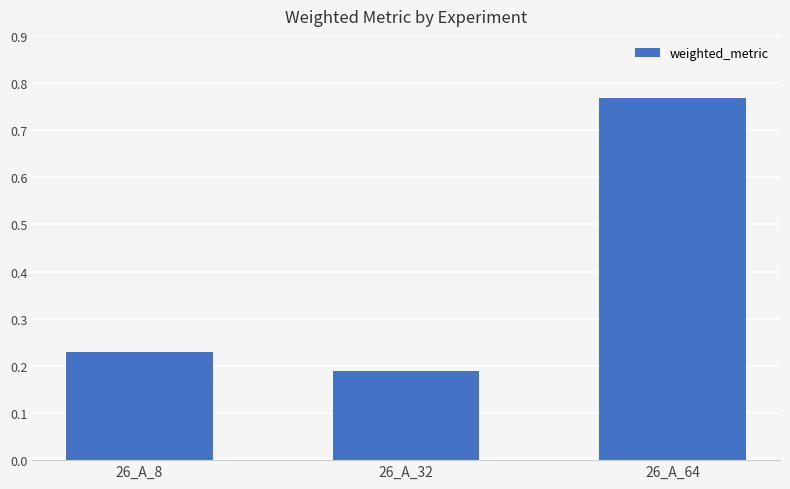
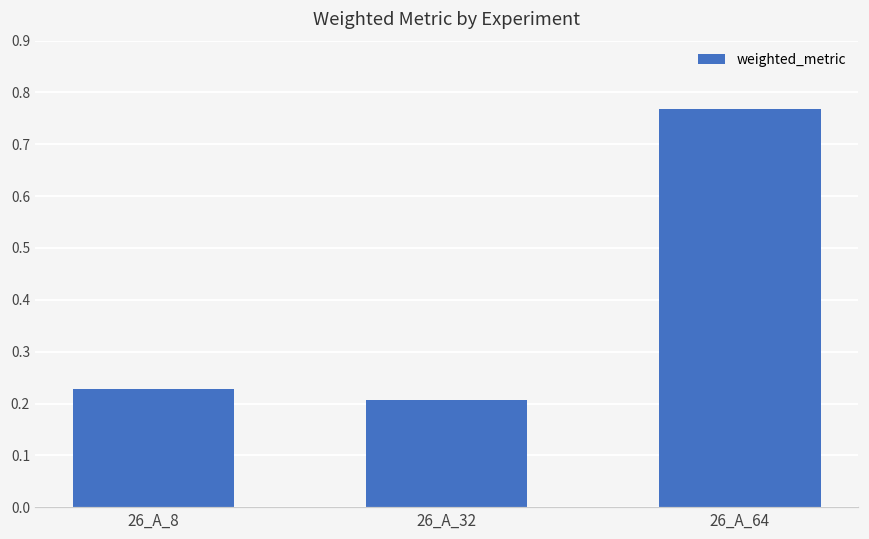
  {
    "26_A_8": 0.23,
-   "26_A_32": 0.19,
+   "26_A_32": 0.21,
    "26_A_64": 0.77
  }
